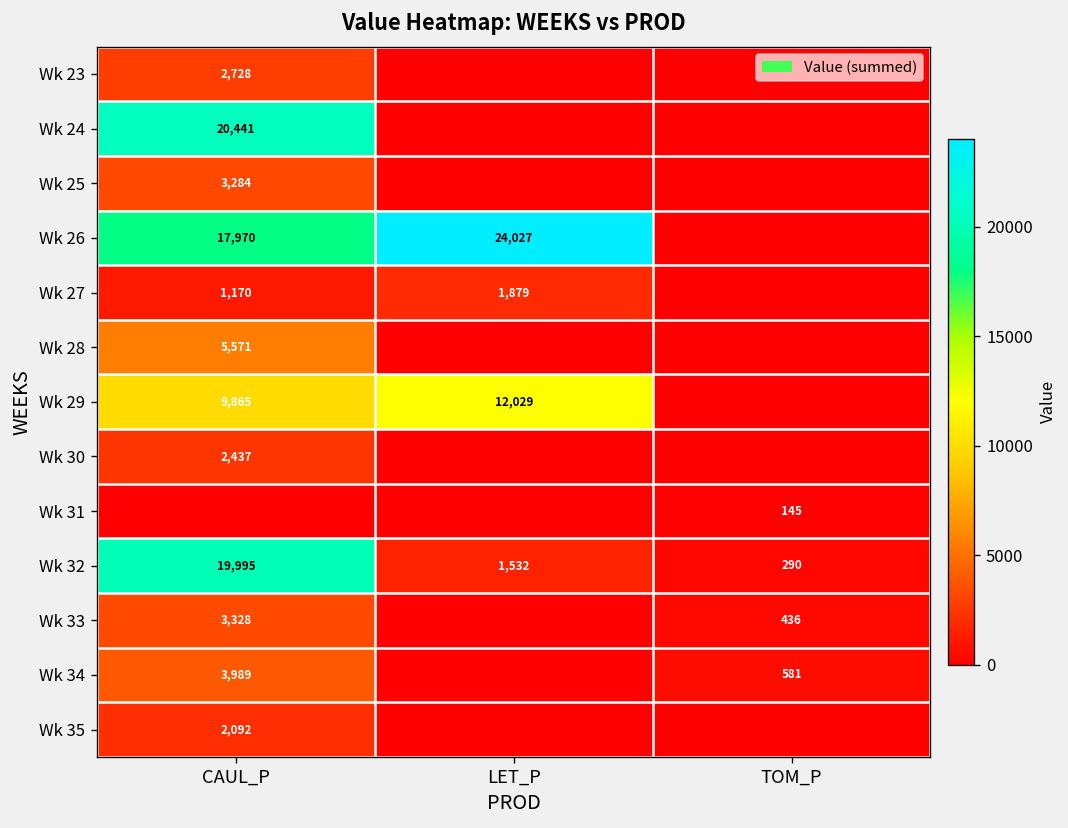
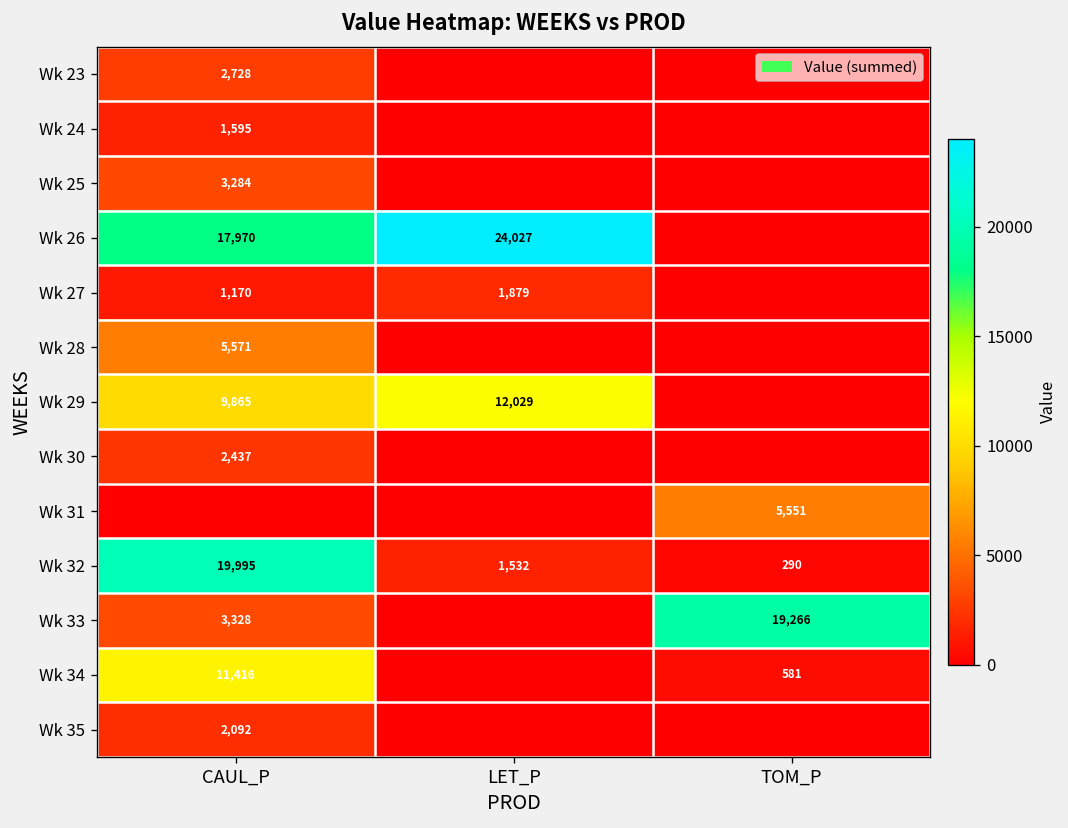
  {
    "Wk 23": {
      "CAUL_P": "2,728"
    },
    "Wk 24": {
-     "CAUL_P": "20,441"
+     "CAUL_P": "1,595"
    },
    "Wk 25": {
      "CAUL_P": "3,284"
    },
    "Wk 26": {
      "CAUL_P": "17,970",
      "LET_P": "24,027"
    },
    "Wk 27": {
      "CAUL_P": "1,170",
      "LET_P": "1,879"
    },
    "Wk 28": {
      "CAUL_P": "5,571"
    },
    "Wk 29": {
      "CAUL_P": "9,865",
      "LET_P": "12,029"
    },
    "Wk 30": {
      "CAUL_P": "2,437"
    },
    "Wk 31": {
-     "TOM_P": "145"
+     "TOM_P": "5,551"
    },
    "Wk 32": {
      "CAUL_P": "19,995",
      "LET_P": "1,532",
      "TOM_P": "290"
    },
    "Wk 33": {
      "CAUL_P": "3,328",
-     "TOM_P": "436"
+     "TOM_P": "19,266"
    },
    "Wk 34": {
-     "CAUL_P": "3,989",
+     "CAUL_P": "11,416",
      "TOM_P": "581"
    },
    "Wk 35": {
      "CAUL_P": "2,092"
    }
  }
